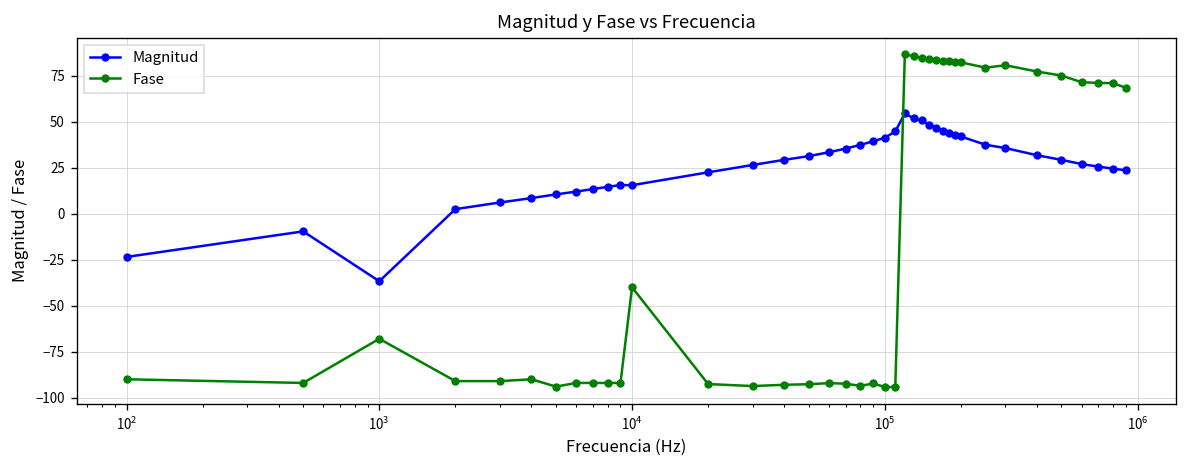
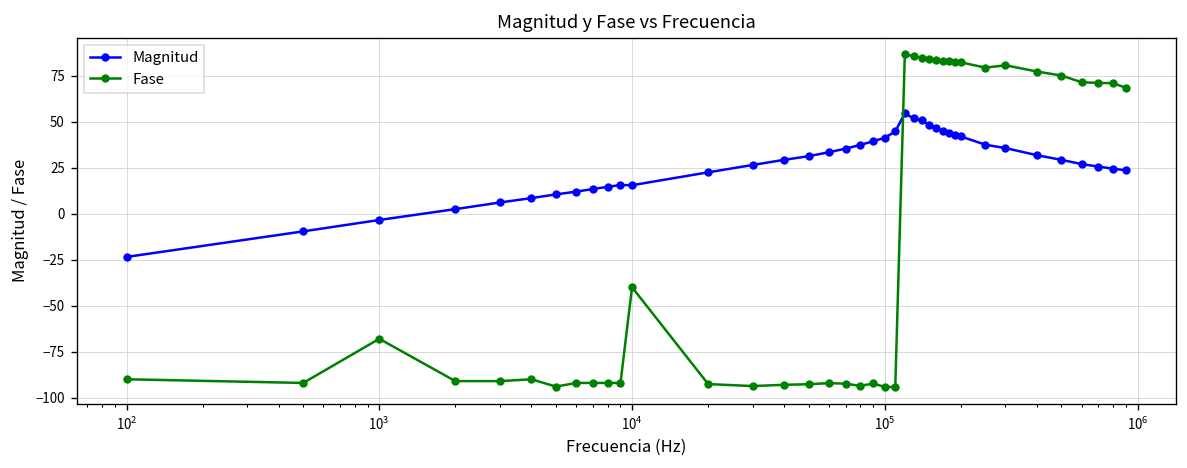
  {
    "Magnitud": {
      "10^2": -24,
-     "10^3": -37,
+     "10^3": -3,
      "10^4": 16,
      "10^5": 41
    },
    "Fase": {
      "10^2": -90,
      "10^3": -68,
      "10^4": -40,
      "10^5": -94
    }
  }
